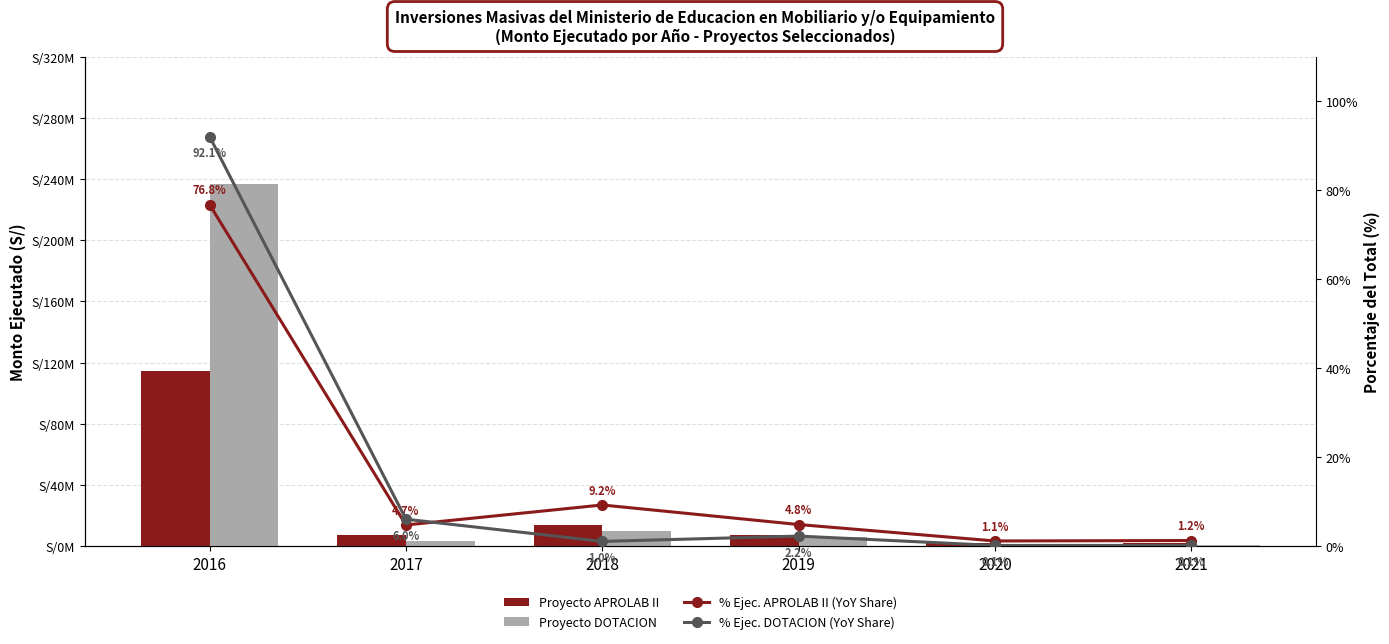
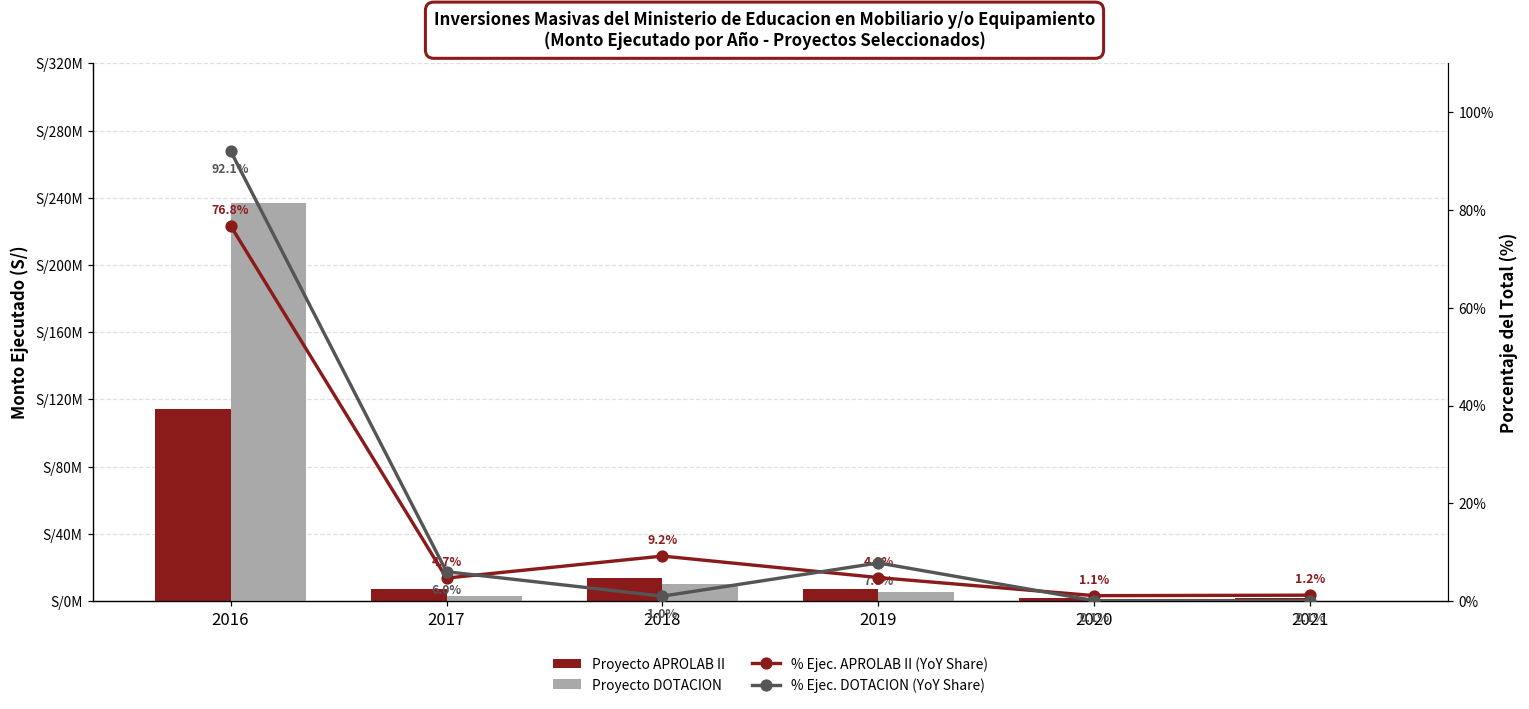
  {
    "% Ejec. DOTACION (YoY Share)": {
      "2016": "92.1%",
      "2017": "6.0%",
      "2018": "1.0%",
-     "2019": "2.2%",
+     "2019": "7.8%",
      "2020": "0.1%",
      "2021": "0.1%"
    }
  }
